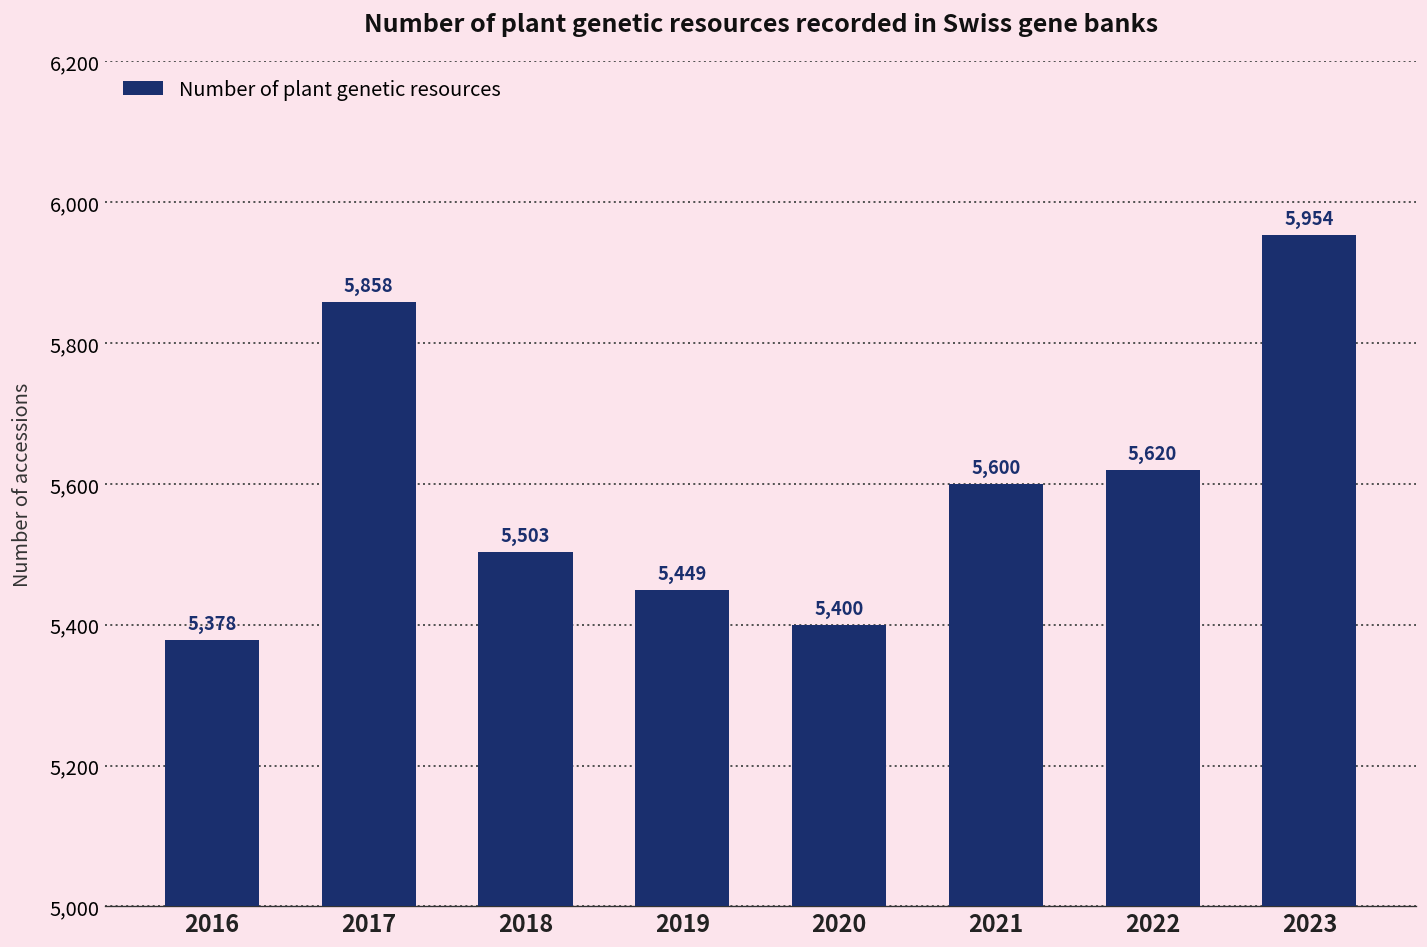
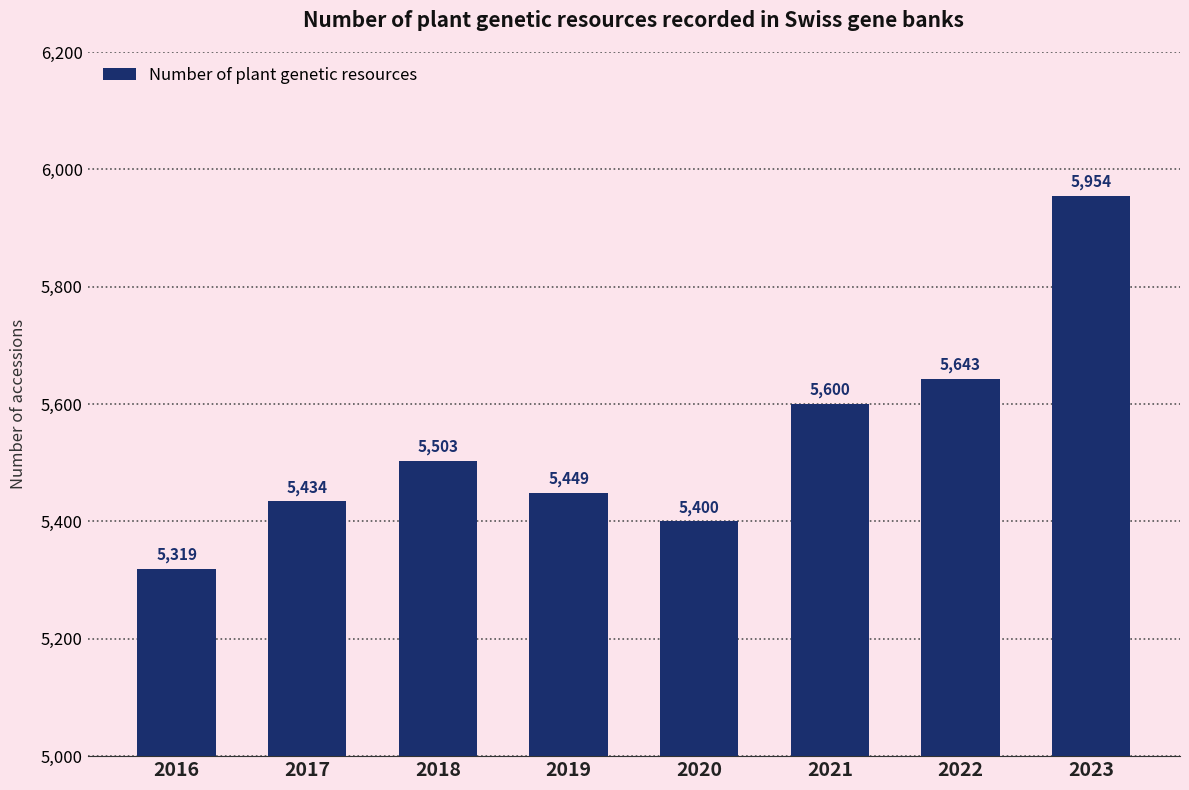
  {
-   "2016": "5,378",
-   "2017": "5,858",
+   "2016": "5,319",
+   "2017": "5,434",
    "2018": "5,503",
    "2019": "5,449",
    "2020": "5,400",
    "2021": "5,600",
-   "2022": "5,620",
+   "2022": "5,643",
    "2023": "5,954"
  }
